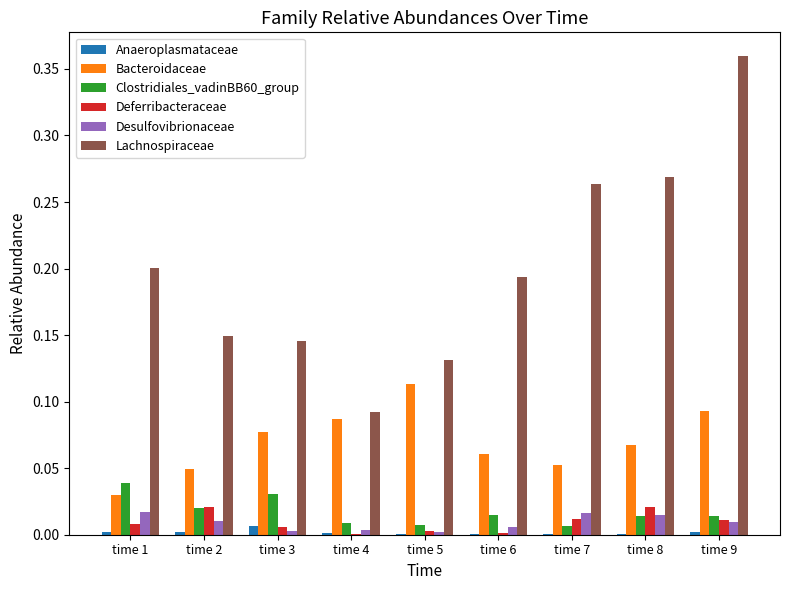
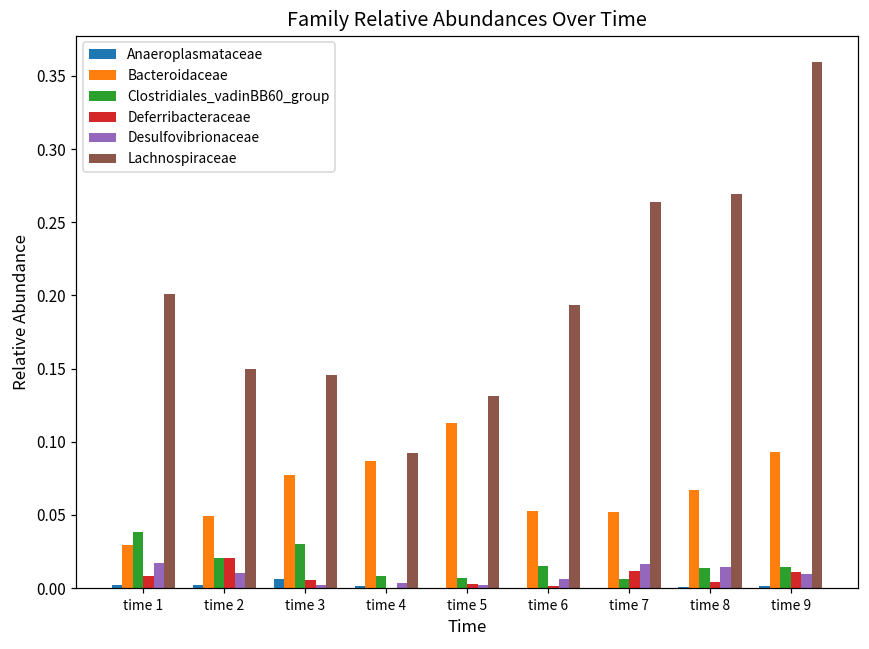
  {
    "Anaeroplasmataceae": {
      "time 1": 0.002,
      "time 2": 0.002,
      "time 3": 0.006
    },
    "Bacteroidaceae": {
      "time 1": 0.030,
      "time 2": 0.049,
      "time 3": 0.077,
      "time 4": 0.087,
      "time 5": 0.113,
-     "time 6": 0.060,
+     "time 6": 0.053,
      "time 7": 0.052,
      "time 8": 0.067,
      "time 9": 0.093
    },
    "Clostridiales_vadinBB60_group": {
      "time 1": 0.039,
      "time 2": 0.020,
      "time 3": 0.030,
      "time 4": 0.008,
      "time 5": 0.007,
      "time 6": 0.015,
      "time 7": 0.007,
      "time 8": 0.014,
      "time 9": 0.014
    },
    "Deferribacteraceae": {
      "time 1": 0.008,
      "time 2": 0.021,
      "time 3": 0.006,
      "time 5": 0.003,
      "time 7": 0.012,
-     "time 8": 0.021,
+     "time 8": 0.004,
      "time 9": 0.011
    },
    "Desulfovibrionaceae": {
      "time 1": 0.017,
      "time 2": 0.011,
      "time 3": 0.002,
      "time 4": 0.003,
      "time 5": 0.002,
      "time 6": 0.006,
      "time 7": 0.016,
      "time 8": 0.015,
      "time 9": 0.010
    },
    "Lachnospiraceae": {
      "time 1": 0.201,
      "time 2": 0.149,
      "time 3": 0.145,
      "time 4": 0.093,
      "time 5": 0.131,
      "time 6": 0.194,
      "time 7": 0.264,
      "time 8": 0.269,
      "time 9": 0.360
    }
  }
